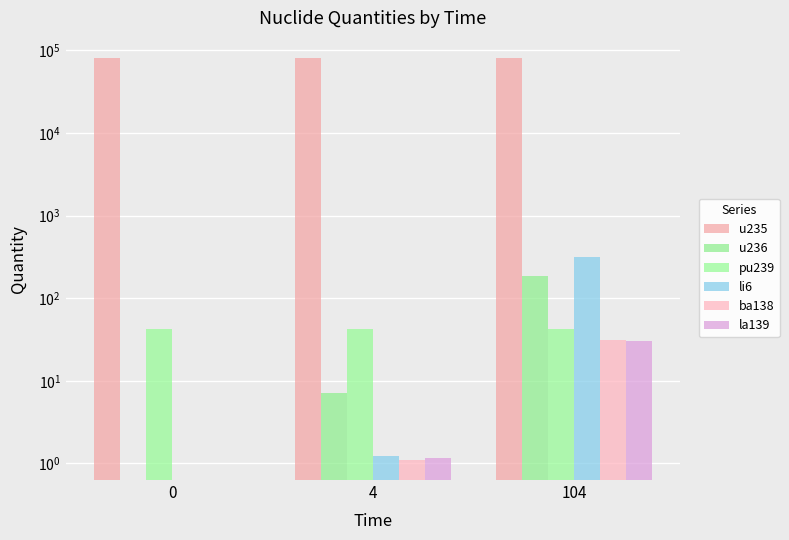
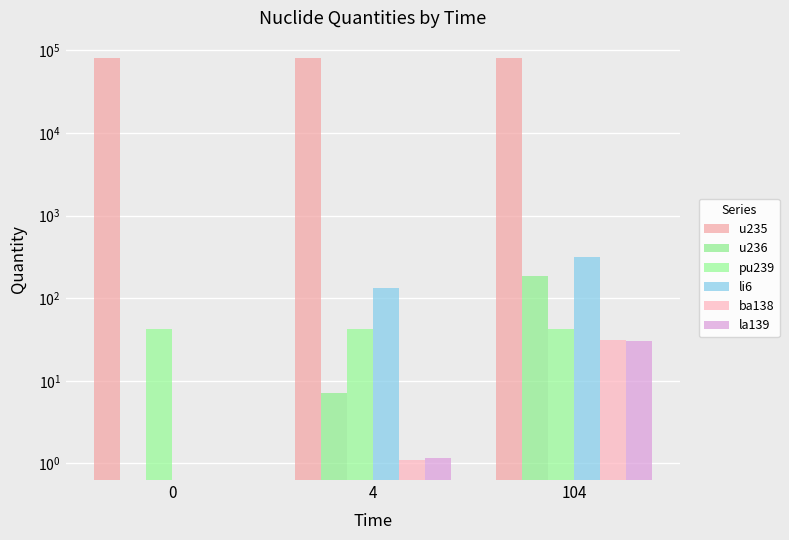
  {
    "li6": {
-     "4": 1.2,
+     "4": 130,
      "104": 310
    }
  }
